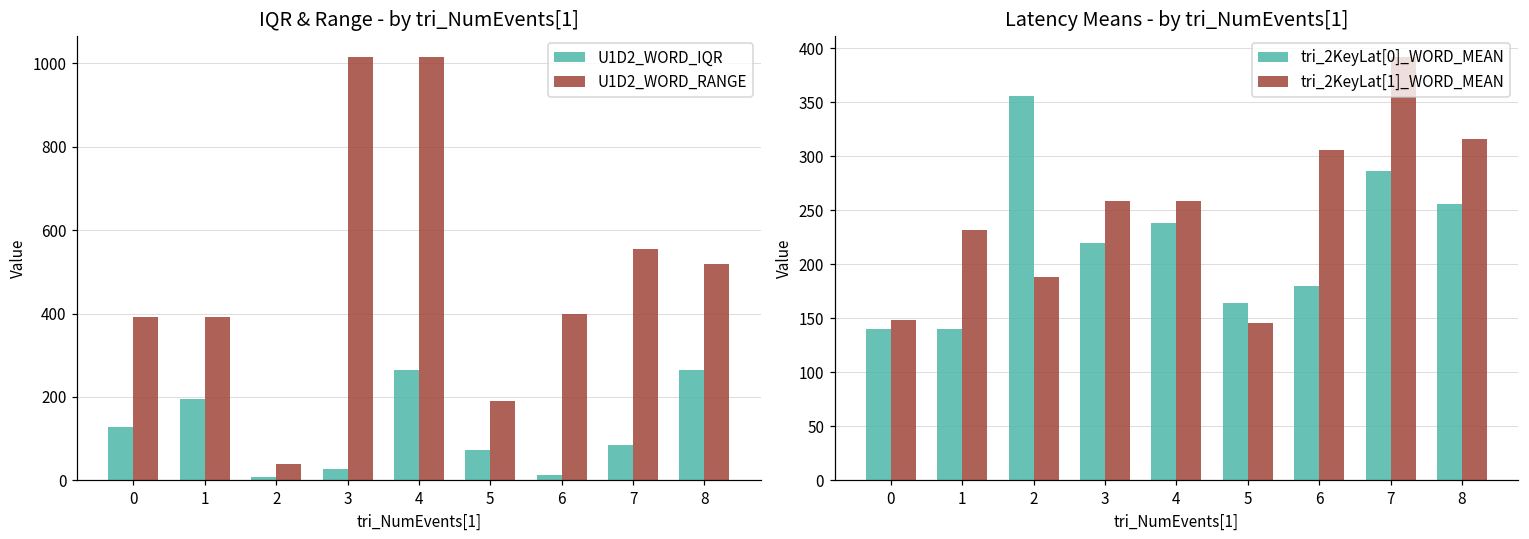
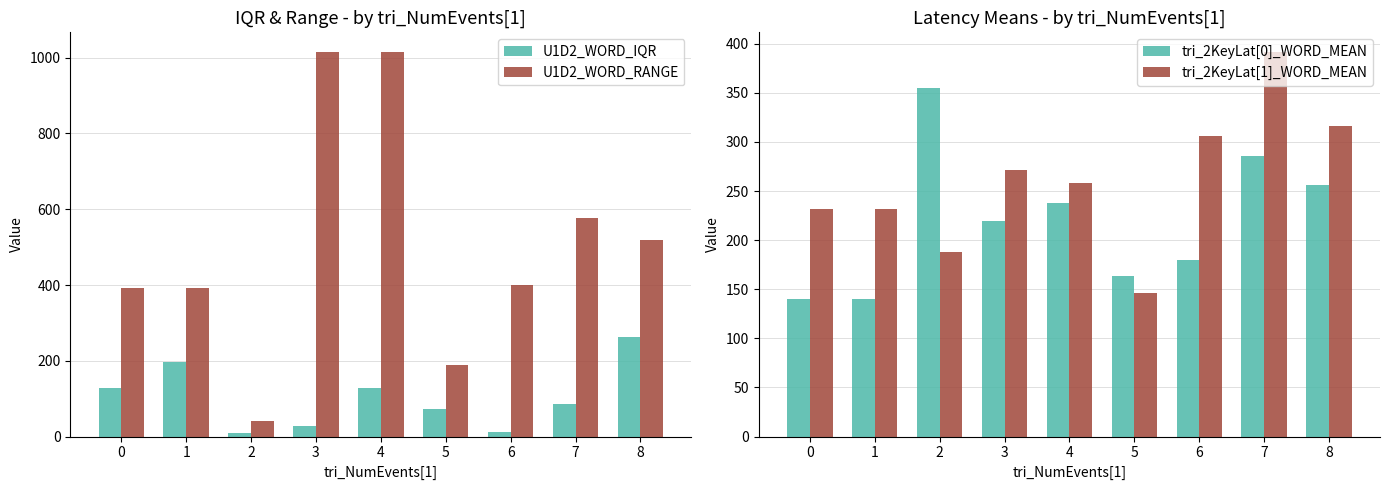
  {
    "IQR & Range - by tri_NumEvents[1]": {
      "U1D2_WORD_IQR": {
        "0": 130,
        "1": 200,
        "2": 10,
        "3": 30,
-       "4": 260,
+       "4": 130,
        "5": 70,
        "6": 10,
        "7": 80,
        "8": 260
      },
      "U1D2_WORD_RANGE": {
        "0": 390,
        "1": 390,
        "2": 40,
        "3": 1020,
        "4": 1020,
        "5": 190,
        "6": 400,
-       "7": 550,
+       "7": 580,
        "8": 520
      }
    },
    "Latency Means - by tri_NumEvents[1]": {
      "tri_2KeyLat[0]_WORD_MEAN": {
        "0": 140,
        "1": 140,
        "2": 360,
        "3": 220,
        "4": 240,
        "5": 160,
        "6": 180,
        "7": 290,
        "8": 260
      },
      "tri_2KeyLat[1]_WORD_MEAN": {
-       "0": 150,
+       "0": 230,
        "1": 230,
        "2": 190,
-       "3": 260,
+       "3": 270,
        "4": 260,
        "5": 150,
        "6": 310,
        "8": 320
      }
    }
  }
